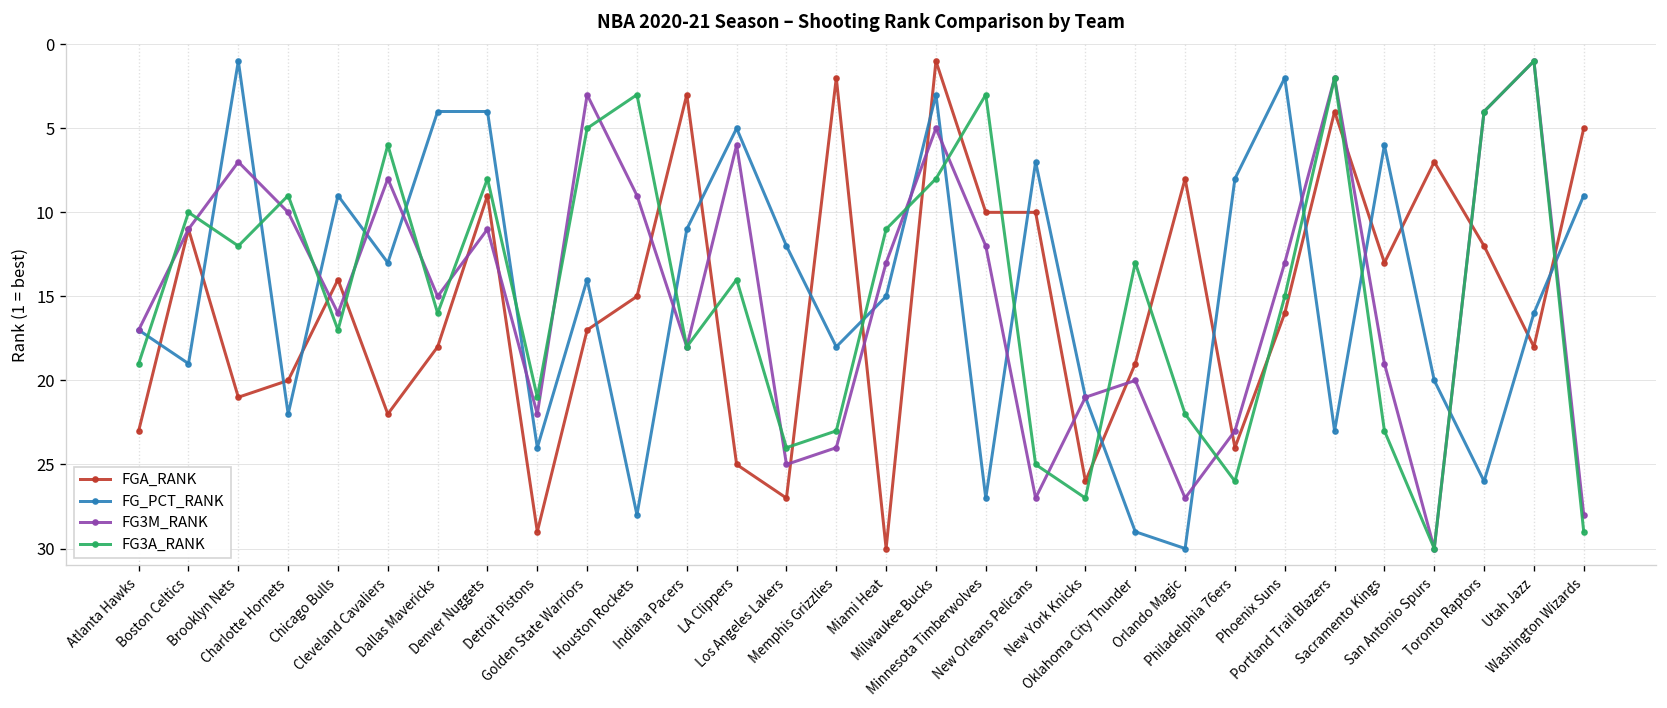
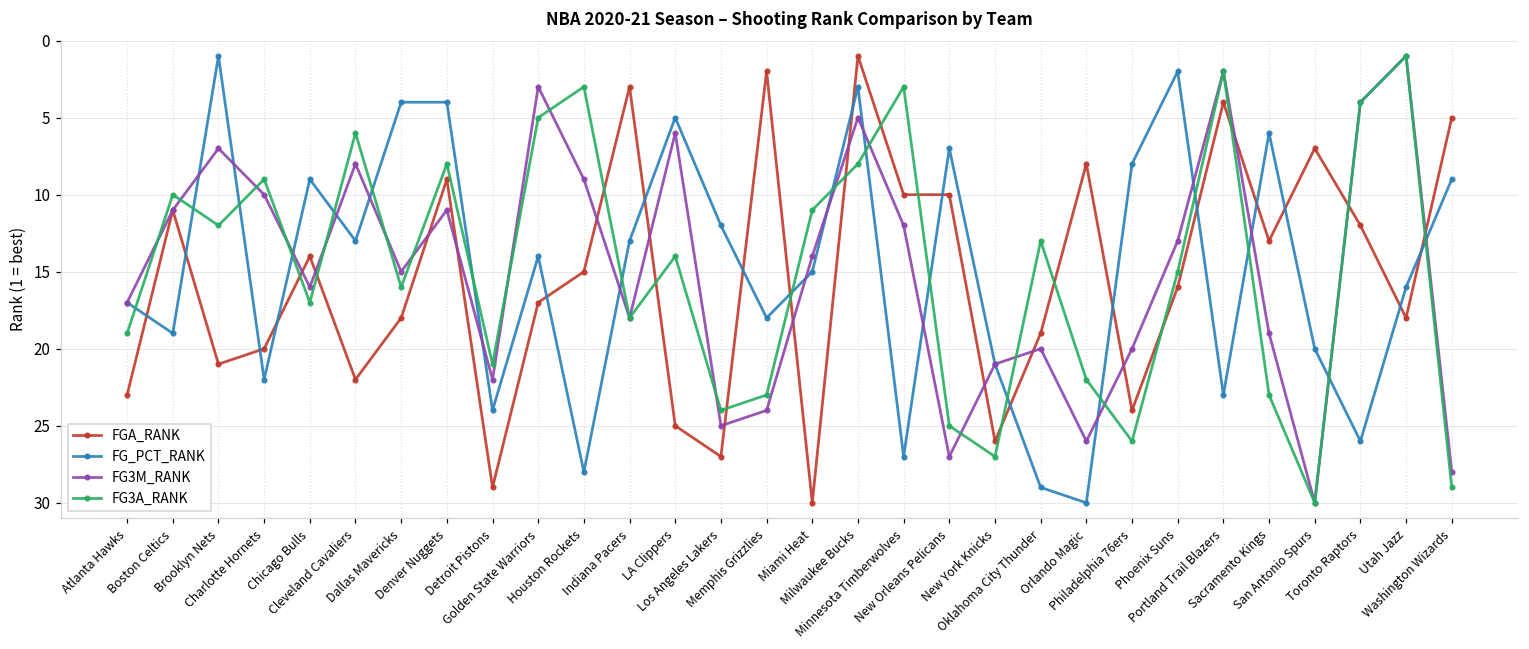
  {
    "FGA_RANK": {
      "Atlanta Hawks": 23,
      "Brooklyn Nets": 21,
      "Charlotte Hornets": 20,
      "Chicago Bulls": 14,
      "Cleveland Cavaliers": 22,
      "Dallas Mavericks": 18,
      "Denver Nuggets": 9,
      "Detroit Pistons": 29,
      "Golden State Warriors": 17,
      "Houston Rockets": 15,
      "Indiana Pacers": 3,
      "LA Clippers": 25,
      "Los Angeles Lakers": 27,
      "Memphis Grizzlies": 2,
      "Miami Heat": 30,
      "Milwaukee Bucks": 1,
      "Minnesota Timberwolves": 10,
      "New Orleans Pelicans": 10,
      "New York Knicks": 26,
      "Oklahoma City Thunder": 19,
      "Orlando Magic": 8,
      "Philadelphia 76ers": 24,
      "Phoenix Suns": 16,
      "Portland Trail Blazers": 4,
      "Sacramento Kings": 13,
      "San Antonio Spurs": 7,
      "Toronto Raptors": 12,
      "Utah Jazz": 18,
      "Washington Wizards": 5
    },
    "FG_PCT_RANK": {
      "Boston Celtics": 19,
      "Brooklyn Nets": 1,
      "Charlotte Hornets": 22,
      "Chicago Bulls": 9,
      "Cleveland Cavaliers": 13,
      "Dallas Mavericks": 4,
      "Denver Nuggets": 4,
      "Detroit Pistons": 24,
      "Golden State Warriors": 14,
      "Houston Rockets": 28,
-     "Indiana Pacers": 11,
+     "Indiana Pacers": 13,
      "LA Clippers": 5,
      "Los Angeles Lakers": 12,
      "Memphis Grizzlies": 18,
      "Miami Heat": 15,
      "Milwaukee Bucks": 3,
      "Minnesota Timberwolves": 27,
      "New Orleans Pelicans": 7,
      "Oklahoma City Thunder": 29,
      "Orlando Magic": 30,
      "Philadelphia 76ers": 8,
      "Phoenix Suns": 2,
      "Portland Trail Blazers": 23,
      "Sacramento Kings": 6,
      "San Antonio Spurs": 20,
      "Toronto Raptors": 26,
      "Utah Jazz": 16,
      "Washington Wizards": 9
    },
    "FG3M_RANK": {
      "Brooklyn Nets": 7,
      "Charlotte Hornets": 10,
      "Chicago Bulls": 16,
      "Cleveland Cavaliers": 8,
      "Dallas Mavericks": 15,
      "Denver Nuggets": 11,
      "Detroit Pistons": 22,
      "Golden State Warriors": 3,
      "Houston Rockets": 9,
      "LA Clippers": 6,
      "Los Angeles Lakers": 25,
      "Memphis Grizzlies": 24,
-     "Miami Heat": 13,
+     "Miami Heat": 14,
      "Milwaukee Bucks": 5,
      "Minnesota Timberwolves": 12,
      "New Orleans Pelicans": 27,
      "Oklahoma City Thunder": 20,
-     "Orlando Magic": 27,
-     "Philadelphia 76ers": 23,
+     "Orlando Magic": 26,
+     "Philadelphia 76ers": 20,
      "Phoenix Suns": 13,
      "Sacramento Kings": 19,
      "Washington Wizards": 28
    },
    "FG3A_RANK": {
      "Atlanta Hawks": 19,
      "Boston Celtics": 10,
      "Brooklyn Nets": 12,
      "Charlotte Hornets": 9,
      "Chicago Bulls": 17,
      "Cleveland Cavaliers": 6,
      "Dallas Mavericks": 16,
      "Denver Nuggets": 8,
      "Detroit Pistons": 21,
      "Golden State Warriors": 5,
      "Houston Rockets": 3,
      "LA Clippers": 14,
      "Los Angeles Lakers": 24,
      "Memphis Grizzlies": 23,
      "Miami Heat": 11,
      "Milwaukee Bucks": 8,
      "Minnesota Timberwolves": 3,
      "New Orleans Pelicans": 25,
      "New York Knicks": 27,
      "Oklahoma City Thunder": 13,
      "Orlando Magic": 22,
      "Philadelphia 76ers": 26,
      "Phoenix Suns": 15,
      "Sacramento Kings": 23,
      "Washington Wizards": 29
    }
  }
